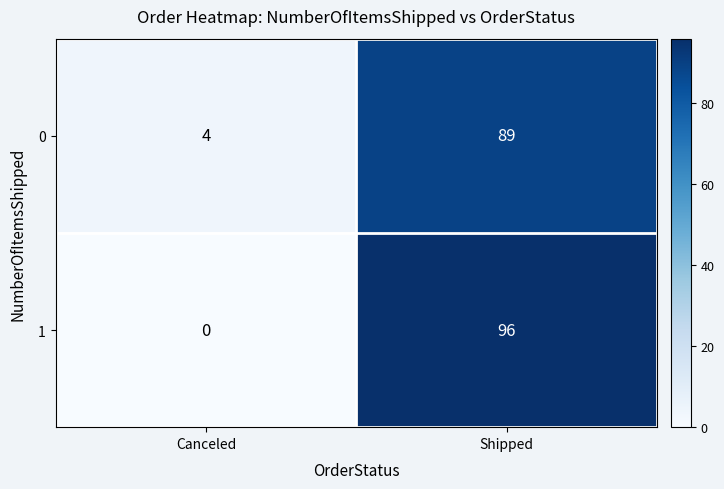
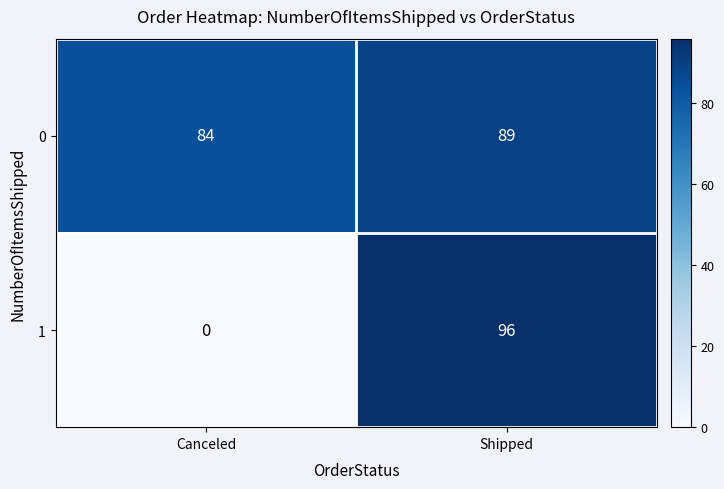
  {
    "0": {
-     "Canceled": 4,
+     "Canceled": 84,
      "Shipped": 89
    },
    "1": {
      "Canceled": 0,
      "Shipped": 96
    }
  }
